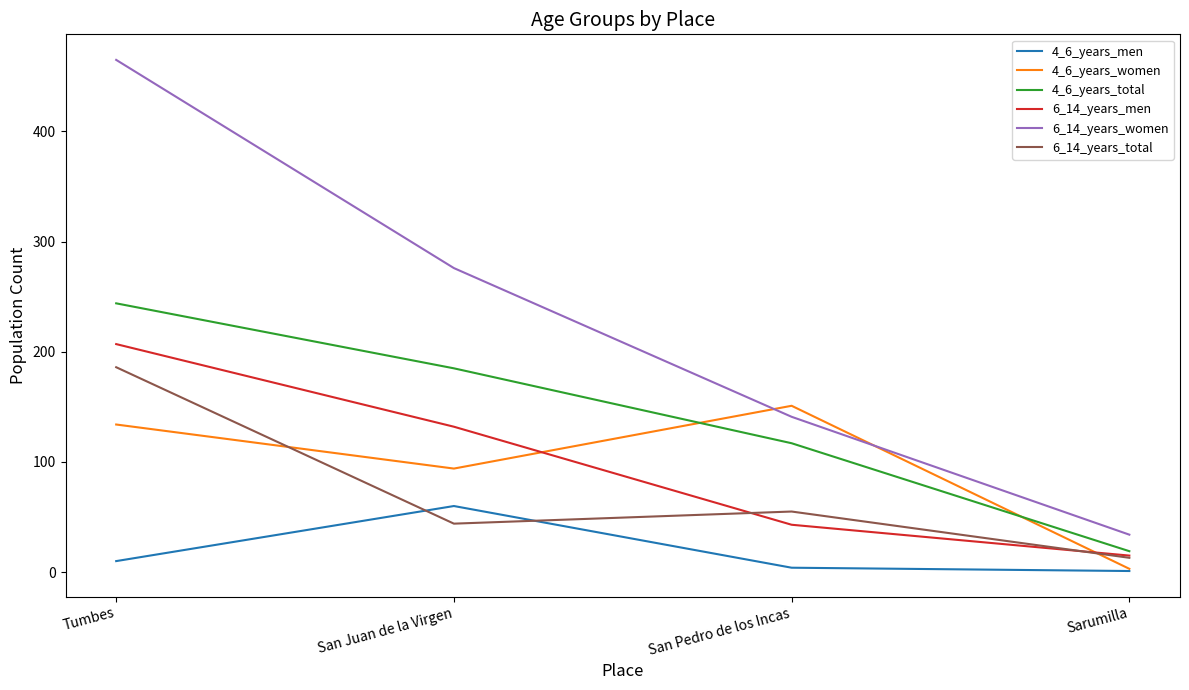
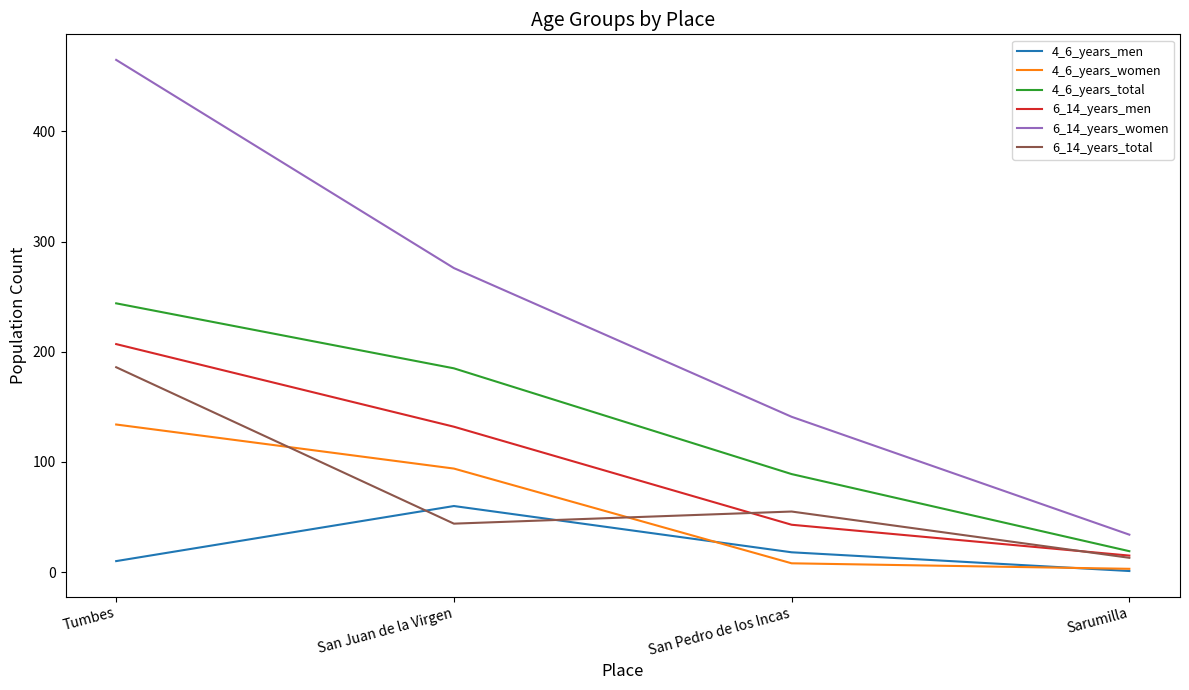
  {
    "4_6_years_men": {
      "Tumbes": 10,
      "San Juan de la Virgen": 60,
-     "San Pedro de los Incas": 4
+     "San Pedro de los Incas": 18
    },
    "4_6_years_women": {
      "Tumbes": 134,
      "San Juan de la Virgen": 94,
-     "San Pedro de los Incas": 151
+     "San Pedro de los Incas": 8
    },
    "4_6_years_total": {
      "Tumbes": 244,
      "San Juan de la Virgen": 185,
-     "San Pedro de los Incas": 117,
+     "San Pedro de los Incas": 89,
      "Sarumilla": 19
    },
    "6_14_years_men": {
      "Tumbes": 207,
      "San Juan de la Virgen": 132,
      "San Pedro de los Incas": 43
    },
    "6_14_years_women": {
      "Tumbes": 465,
      "San Juan de la Virgen": 276,
      "San Pedro de los Incas": 141,
      "Sarumilla": 34
    },
    "6_14_years_total": {
      "Tumbes": 186,
      "San Juan de la Virgen": 44,
      "San Pedro de los Incas": 55
    }
  }
